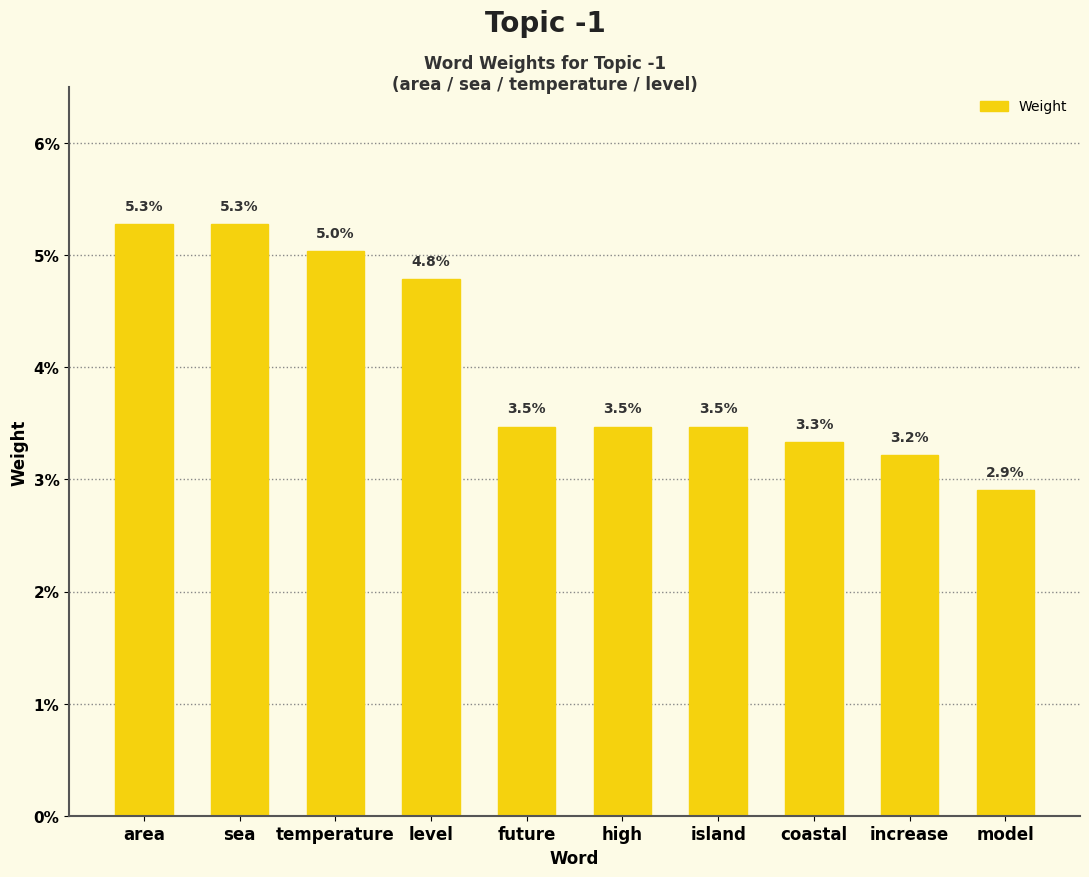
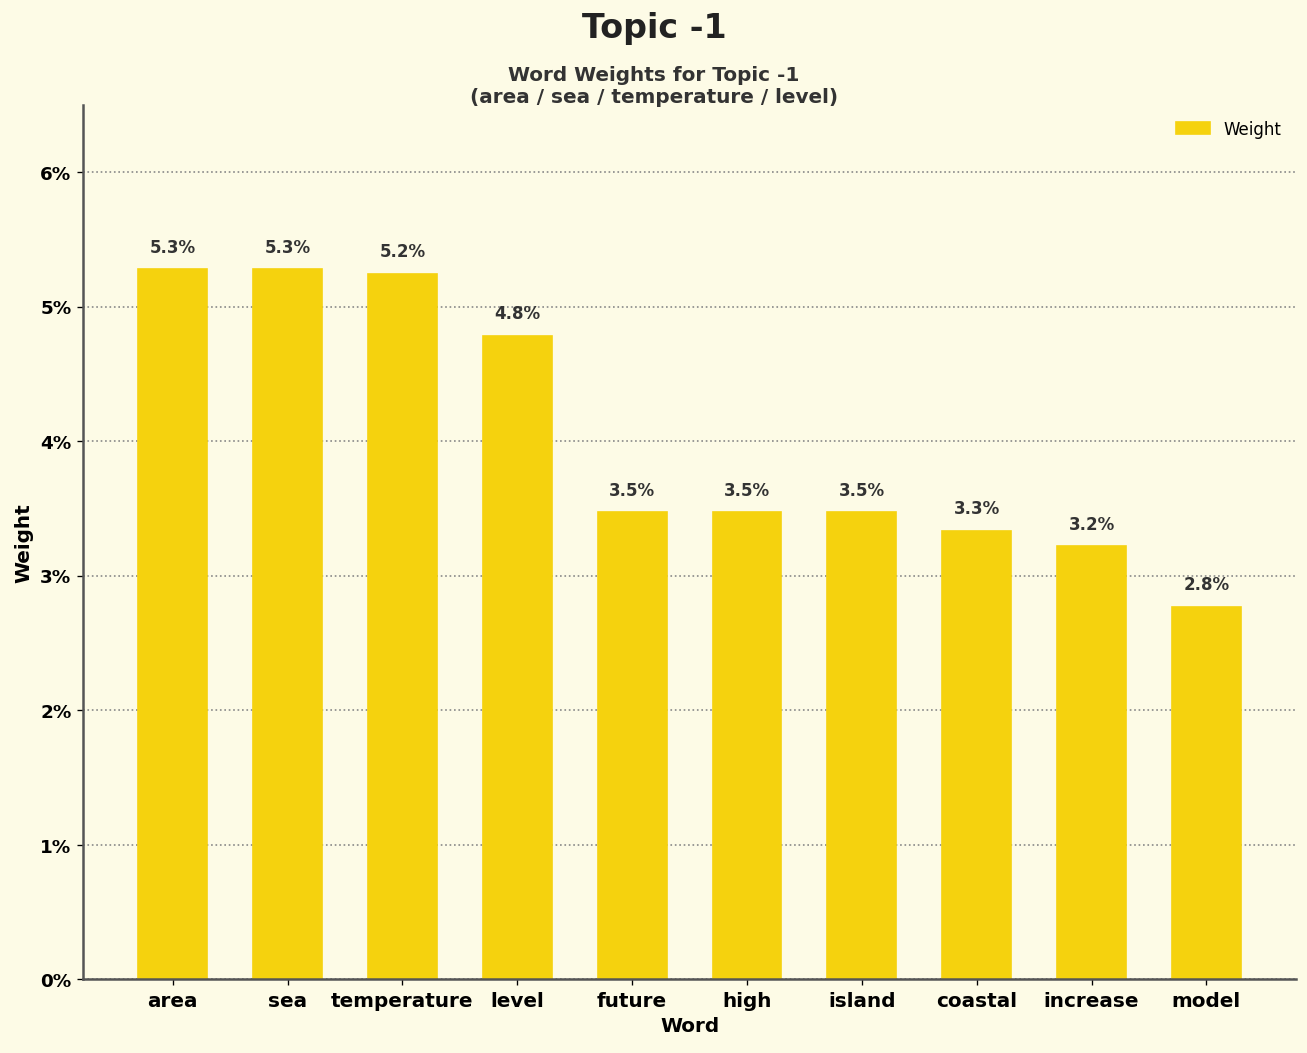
  {
    "area": "5.3%",
    "sea": "5.3%",
-   "temperature": "5.0%",
+   "temperature": "5.2%",
    "level": "4.8%",
    "future": "3.5%",
    "high": "3.5%",
    "island": "3.5%",
    "coastal": "3.3%",
    "increase": "3.2%",
-   "model": "2.9%"
+   "model": "2.8%"
  }
